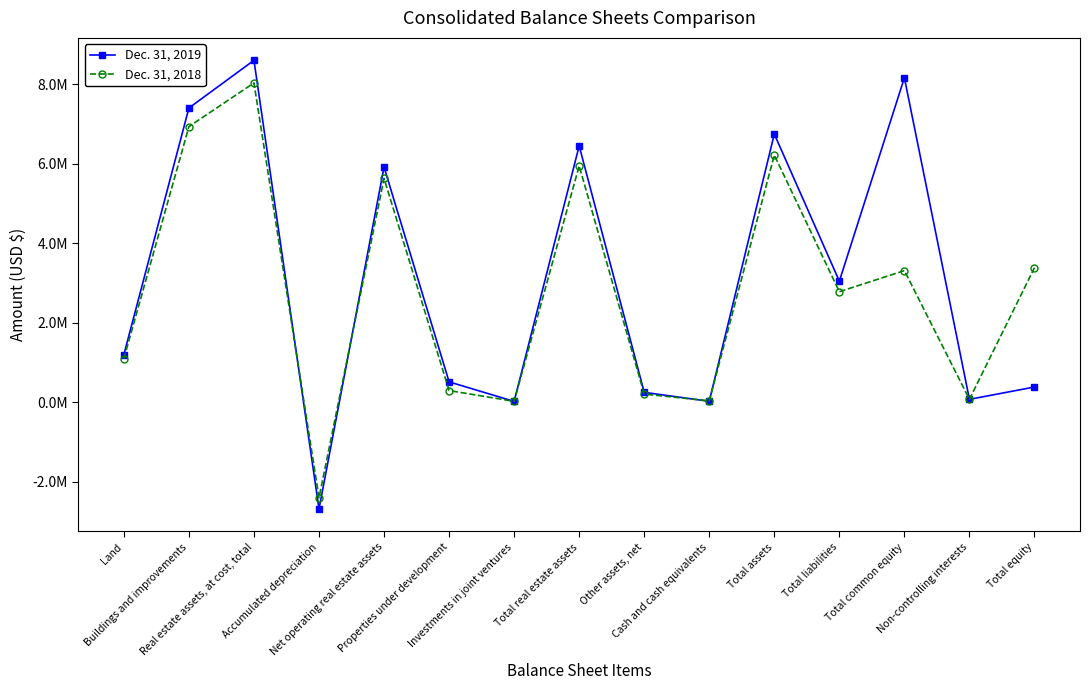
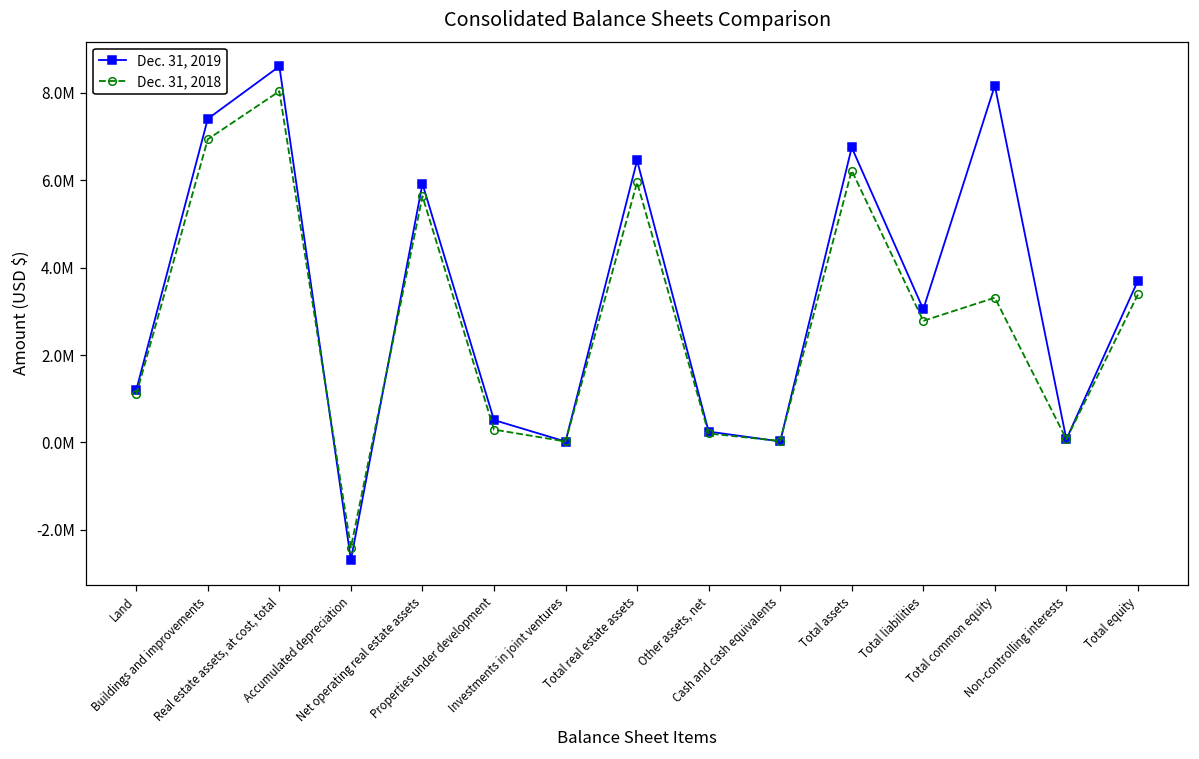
  {
    "Dec. 31, 2019": {
      "Land": 1200000,
      "Buildings and improvements": 7400000,
      "Real estate assets, at cost, total": 8600000,
      "Accumulated depreciation": -2700000,
      "Net operating real estate assets": 5900000,
      "Properties under development": 500000,
      "Total real estate assets": 6500000,
      "Total assets": 6700000,
      "Total liabilities": 3000000,
      "Total common equity": 8200000,
-     "Total equity": 400000
+     "Total equity": 3700000
    },
    "Dec. 31, 2018": {
      "Land": 1100000,
      "Buildings and improvements": 6900000,
      "Real estate assets, at cost, total": 8000000,
      "Accumulated depreciation": -2400000,
      "Net operating real estate assets": 5600000,
      "Properties under development": 300000,
      "Total real estate assets": 5900000,
      "Total assets": 6200000,
      "Total liabilities": 2800000,
      "Total common equity": 3300000,
      "Total equity": 3400000
    }
  }
